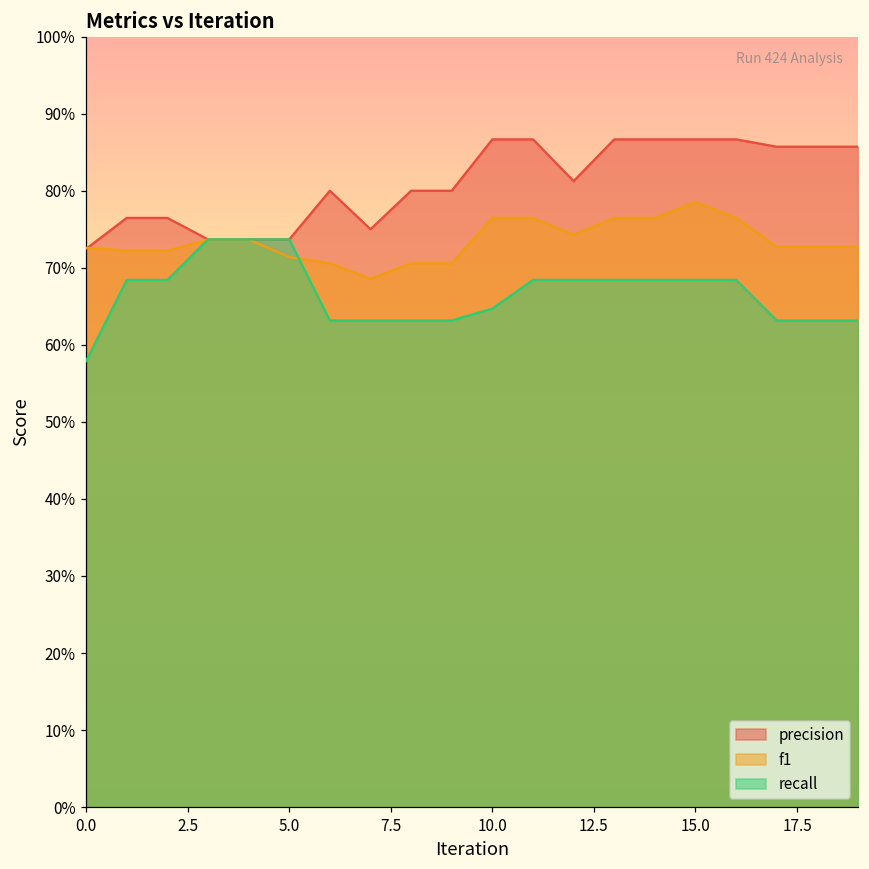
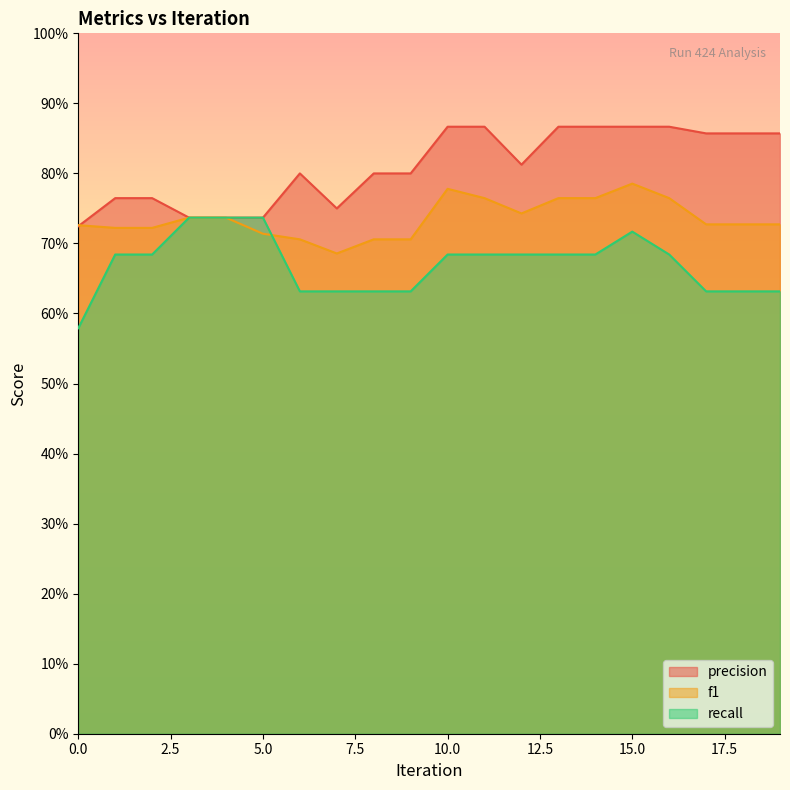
  {
    "precision": {
      "10.0": "87%",
      "15.0": "87%"
    },
    "f1": {
      "5.0": "71%",
-     "10.0": "76%",
+     "10.0": "78%",
      "15.0": "79%"
    },
    "recall": {
      "0.0": "58%",
-     "10.0": "65%",
-     "15.0": "68%"
+     "10.0": "68%",
+     "15.0": "72%"
    }
  }
